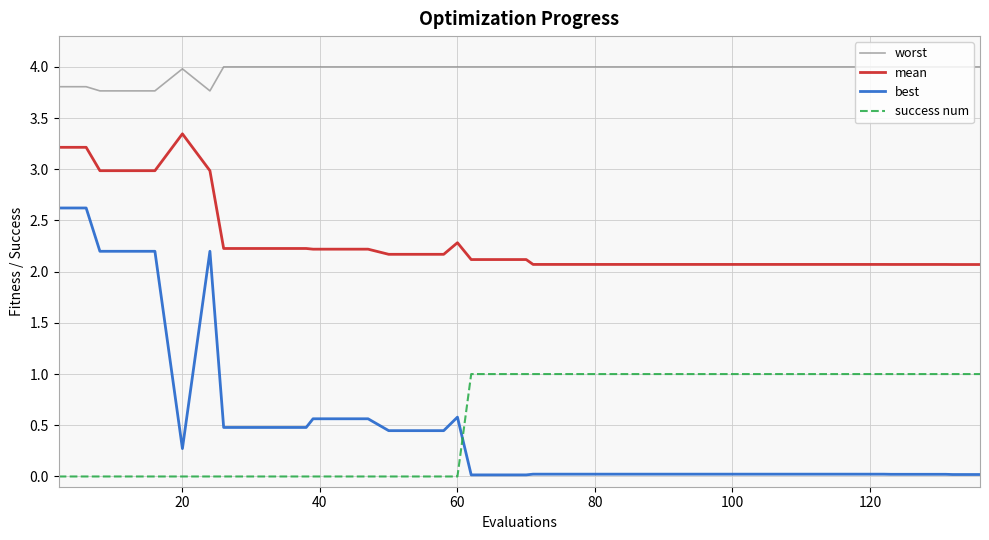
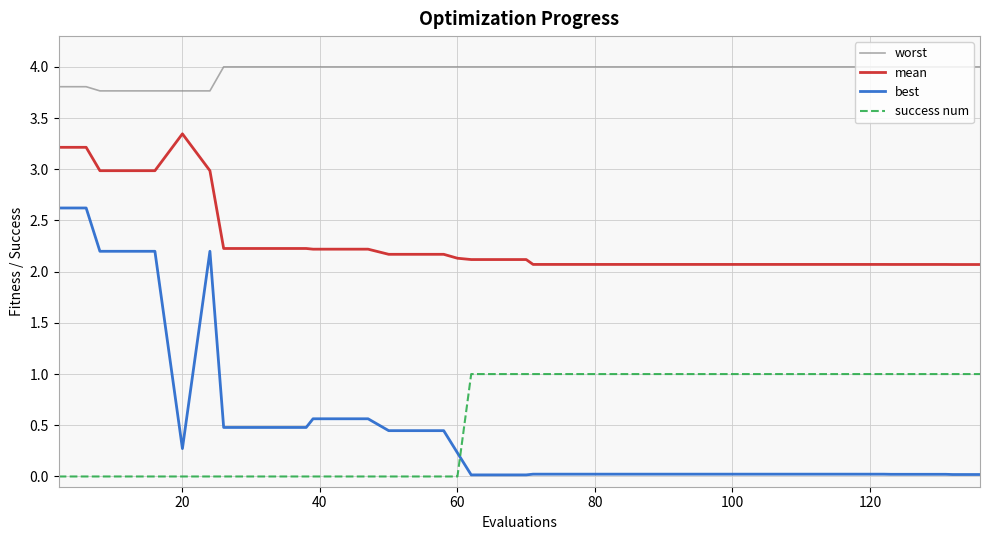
  {
    "worst": {
-     "20": 3.98,
+     "20": 3.77,
      "60": 4.00
    },
    "mean": {
      "20": 3.35,
-     "60": 2.28
+     "60": 2.13
    },
    "best": {
      "20": 0.27,
-     "60": 0.58
+     "60": 0.23
    },
    "success num": {
      "20": 0.00,
      "60": 0.00
    }
  }
